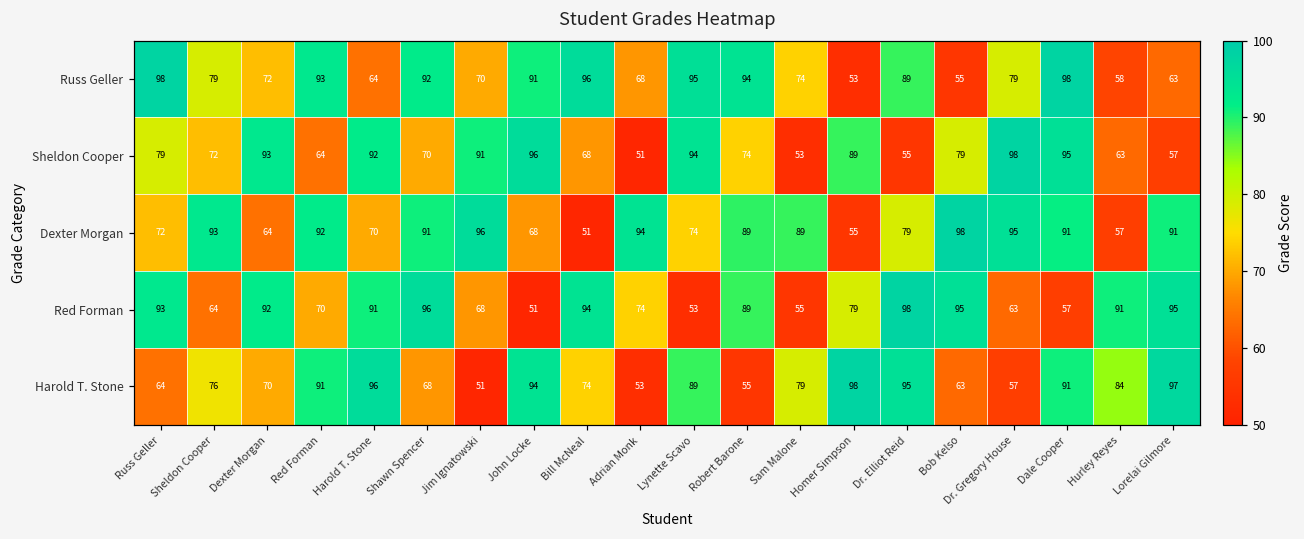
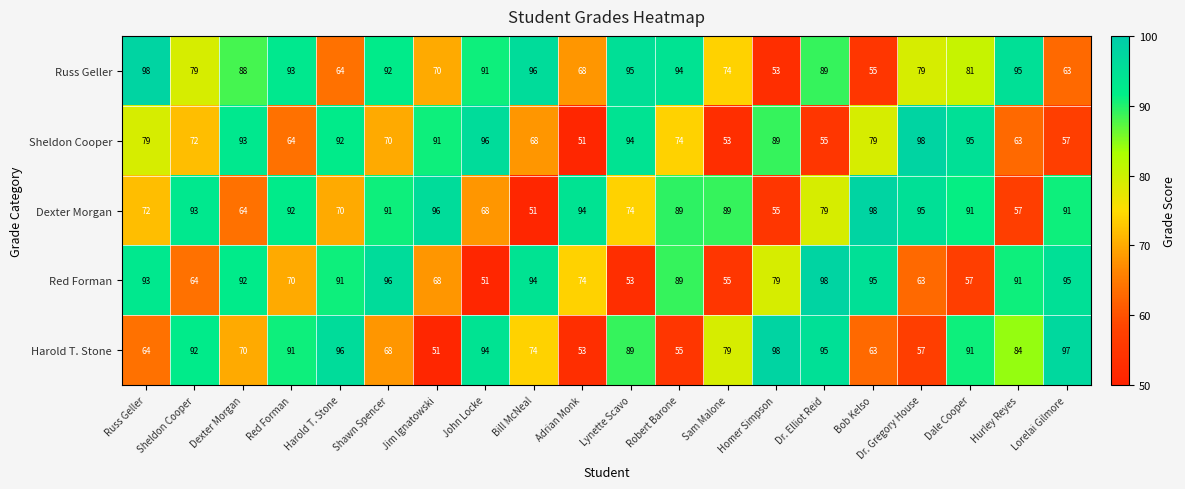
  {
    "Russ Geller": {
      "Russ Geller": 98,
      "Sheldon Cooper": 79,
-     "Dexter Morgan": 72,
+     "Dexter Morgan": 88,
      "Red Forman": 93,
      "Harold T. Stone": 64,
      "Shawn Spencer": 92,
      "Jim Ignatowski": 70,
      "John Locke": 91,
      "Bill McNeal": 96,
      "Adrian Monk": 68,
      "Lynette Scavo": 95,
      "Robert Barone": 94,
      "Sam Malone": 74,
      "Homer Simpson": 53,
      "Dr. Elliot Reid": 89,
      "Bob Kelso": 55,
      "Dr. Gregory House": 79,
-     "Dale Cooper": 98,
-     "Hurley Reyes": 58,
+     "Dale Cooper": 81,
+     "Hurley Reyes": 95,
      "Lorelai Gilmore": 63
    },
    "Sheldon Cooper": {
      "Russ Geller": 79,
      "Sheldon Cooper": 72,
      "Dexter Morgan": 93,
      "Red Forman": 64,
      "Harold T. Stone": 92,
      "Shawn Spencer": 70,
      "Jim Ignatowski": 91,
      "John Locke": 96,
      "Bill McNeal": 68,
      "Adrian Monk": 51,
      "Lynette Scavo": 94,
      "Robert Barone": 74,
      "Sam Malone": 53,
      "Homer Simpson": 89,
      "Dr. Elliot Reid": 55,
      "Bob Kelso": 79,
      "Dr. Gregory House": 98,
      "Dale Cooper": 95,
      "Hurley Reyes": 63,
      "Lorelai Gilmore": 57
    },
    "Dexter Morgan": {
      "Russ Geller": 72,
      "Sheldon Cooper": 93,
      "Dexter Morgan": 64,
      "Red Forman": 92,
      "Harold T. Stone": 70,
      "Shawn Spencer": 91,
      "Jim Ignatowski": 96,
      "John Locke": 68,
      "Bill McNeal": 51,
      "Adrian Monk": 94,
      "Lynette Scavo": 74,
      "Robert Barone": 89,
      "Sam Malone": 89,
      "Homer Simpson": 55,
      "Dr. Elliot Reid": 79,
      "Bob Kelso": 98,
      "Dr. Gregory House": 95,
      "Dale Cooper": 91,
      "Hurley Reyes": 57,
      "Lorelai Gilmore": 91
    },
    "Red Forman": {
      "Russ Geller": 93,
      "Sheldon Cooper": 64,
      "Dexter Morgan": 92,
      "Red Forman": 70,
      "Harold T. Stone": 91,
      "Shawn Spencer": 96,
      "Jim Ignatowski": 68,
      "John Locke": 51,
      "Bill McNeal": 94,
      "Adrian Monk": 74,
      "Lynette Scavo": 53,
      "Robert Barone": 89,
      "Sam Malone": 55,
      "Homer Simpson": 79,
      "Dr. Elliot Reid": 98,
      "Bob Kelso": 95,
      "Dr. Gregory House": 63,
      "Dale Cooper": 57,
      "Hurley Reyes": 91,
      "Lorelai Gilmore": 95
    },
    "Harold T. Stone": {
      "Russ Geller": 64,
-     "Sheldon Cooper": 76,
+     "Sheldon Cooper": 92,
      "Dexter Morgan": 70,
      "Red Forman": 91,
      "Harold T. Stone": 96,
      "Shawn Spencer": 68,
      "Jim Ignatowski": 51,
      "John Locke": 94,
      "Bill McNeal": 74,
      "Adrian Monk": 53,
      "Lynette Scavo": 89,
      "Robert Barone": 55,
      "Sam Malone": 79,
      "Homer Simpson": 98,
      "Dr. Elliot Reid": 95,
      "Bob Kelso": 63,
      "Dr. Gregory House": 57,
      "Dale Cooper": 91,
      "Hurley Reyes": 84,
      "Lorelai Gilmore": 97
    }
  }
